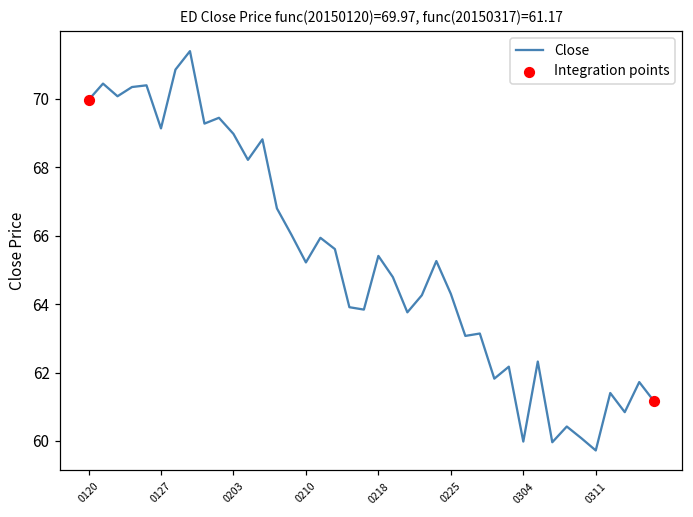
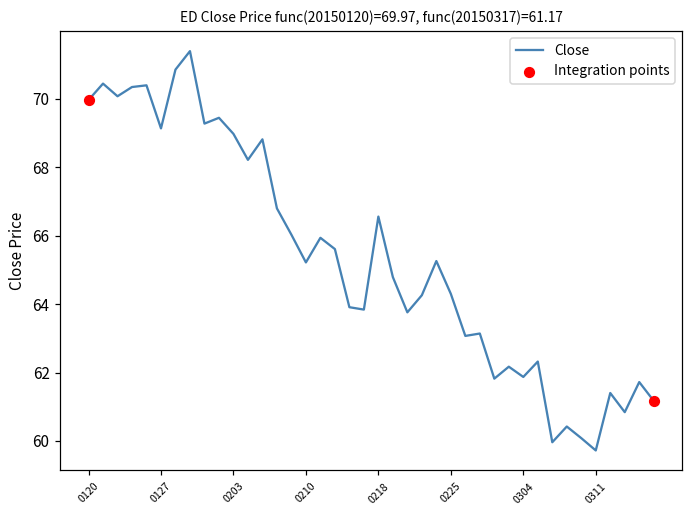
  {
    "Close": {
      "0127": 69.1,
      "0203": 69.0,
      "0210": 65.2,
-     "0218": 65.4,
+     "0218": 66.6,
      "0225": 64.3,
-     "0304": 60.0,
+     "0304": 61.9,
      "0311": 59.7
    }
  }
